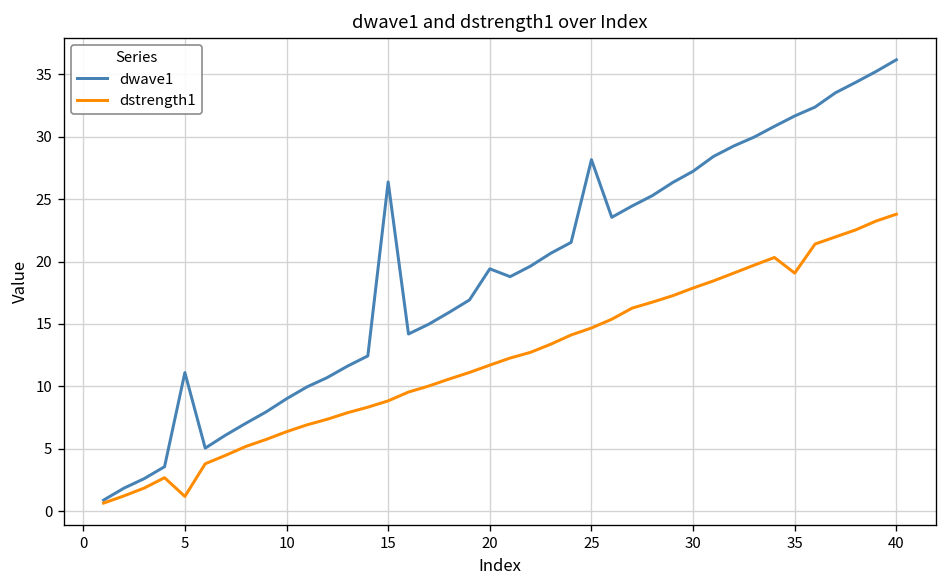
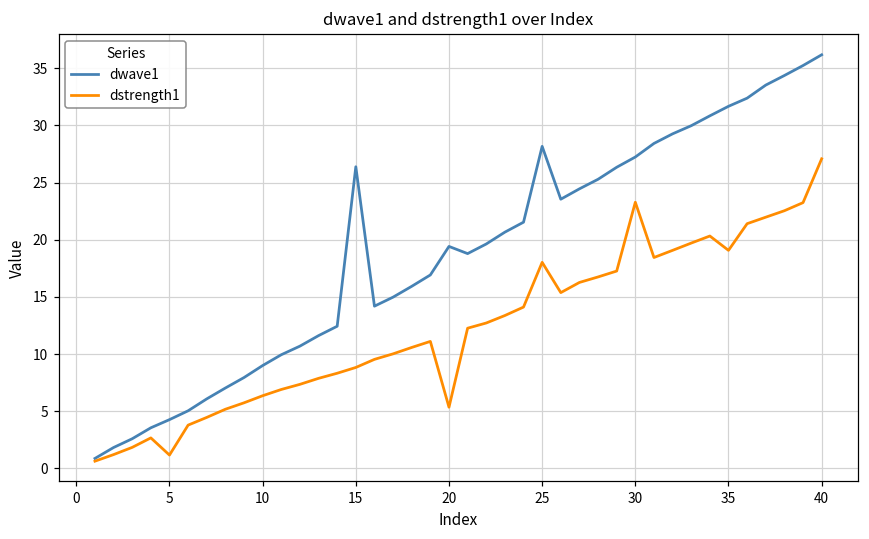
  {
    "dwave1": {
-     "5": 11.1,
+     "5": 4.3,
      "10": 9.0,
      "15": 26.4,
      "20": 19.4,
      "25": 28.2,
      "30": 27.2,
      "35": 31.7,
      "40": 36.2
    },
    "dstrength1": {
      "5": 1.2,
      "10": 6.4,
      "15": 8.8,
-     "20": 11.7,
-     "25": 14.7,
-     "30": 17.9,
+     "20": 5.4,
+     "25": 18.0,
+     "30": 23.3,
      "35": 19.1,
-     "40": 23.8
+     "40": 27.1
    }
  }
